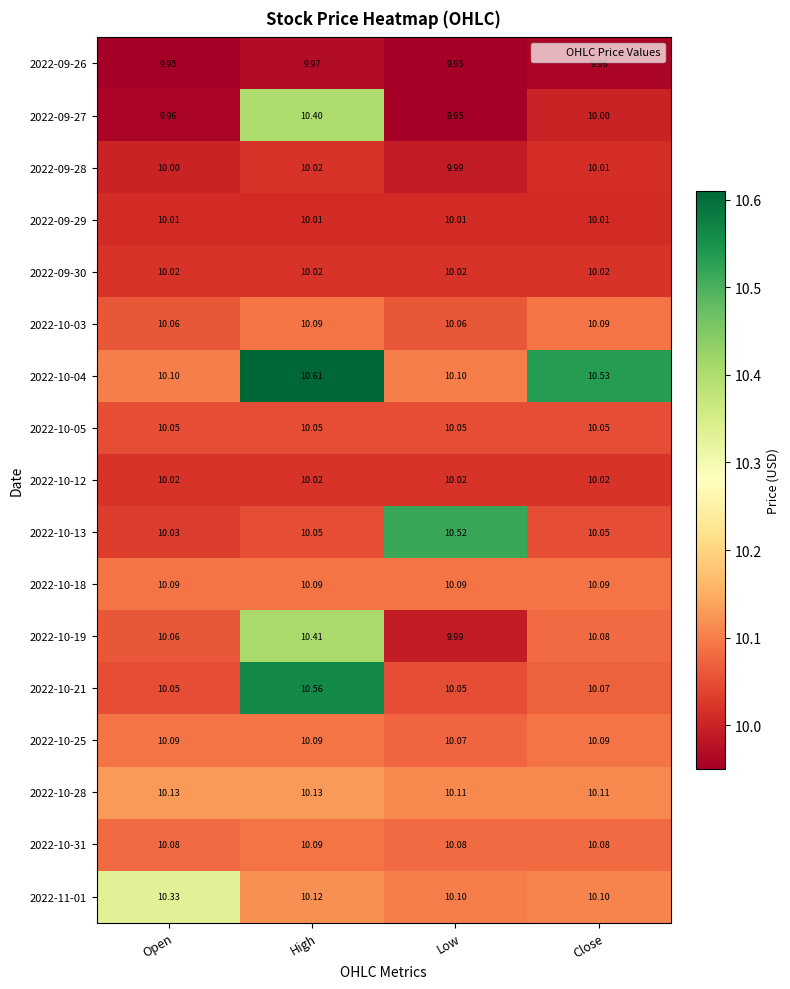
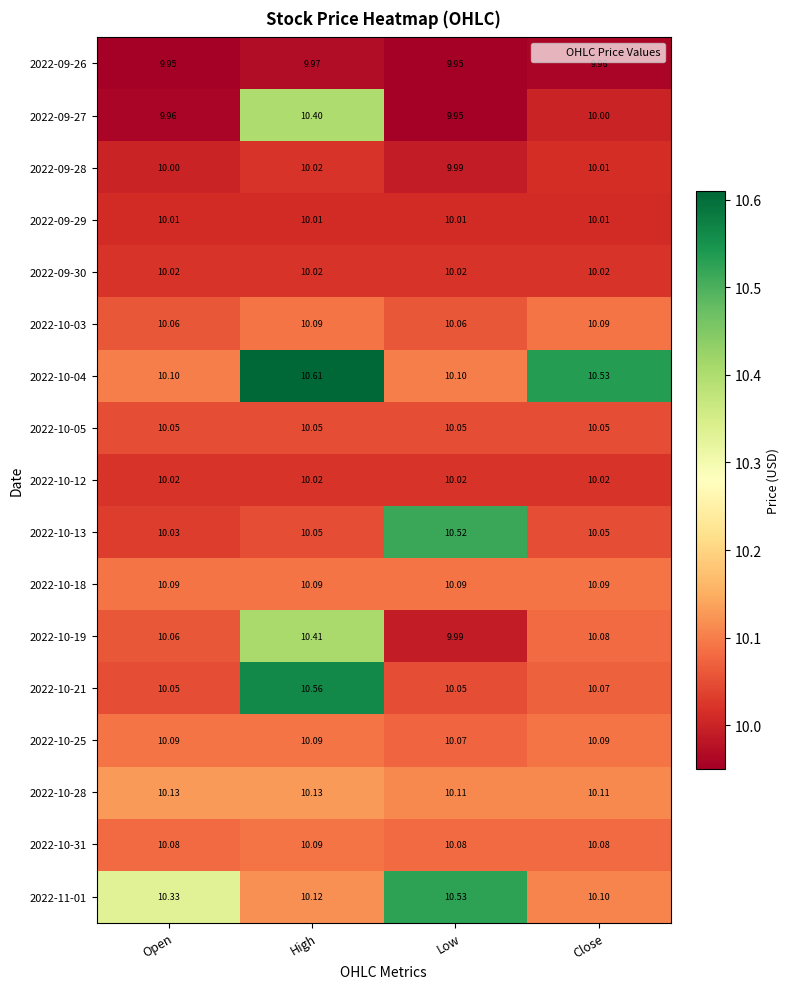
  {
    "2022-09-26": {
      "Open": 9.95,
      "High": 9.97,
      "Low": 9.95
    },
    "2022-09-27": {
      "Open": 9.96,
      "High": 10.40,
      "Low": 9.95,
      "Close": 10.00
    },
    "2022-09-28": {
      "Open": 10.00,
      "High": 10.02,
      "Low": 9.99,
      "Close": 10.01
    },
    "2022-09-29": {
      "Open": 10.01,
      "High": 10.01,
      "Low": 10.01,
      "Close": 10.01
    },
    "2022-09-30": {
      "Open": 10.02,
      "High": 10.02,
      "Low": 10.02,
      "Close": 10.02
    },
    "2022-10-03": {
      "Open": 10.06,
      "High": 10.09,
      "Low": 10.06,
      "Close": 10.09
    },
    "2022-10-04": {
      "Open": 10.10,
      "High": 10.61,
      "Low": 10.10,
      "Close": 10.53
    },
    "2022-10-05": {
      "Open": 10.05,
      "High": 10.05,
      "Low": 10.05,
      "Close": 10.05
    },
    "2022-10-12": {
      "Open": 10.02,
      "High": 10.02,
      "Low": 10.02,
      "Close": 10.02
    },
    "2022-10-13": {
      "Open": 10.03,
      "High": 10.05,
      "Low": 10.52,
      "Close": 10.05
    },
    "2022-10-18": {
      "Open": 10.09,
      "High": 10.09,
      "Low": 10.09,
      "Close": 10.09
    },
    "2022-10-19": {
      "Open": 10.06,
      "High": 10.41,
      "Low": 9.99,
      "Close": 10.08
    },
    "2022-10-21": {
      "Open": 10.05,
      "High": 10.56,
      "Low": 10.05,
      "Close": 10.07
    },
    "2022-10-25": {
      "Open": 10.09,
      "High": 10.09,
      "Low": 10.07,
      "Close": 10.09
    },
    "2022-10-28": {
      "Open": 10.13,
      "High": 10.13,
      "Low": 10.11,
      "Close": 10.11
    },
    "2022-10-31": {
      "Open": 10.08,
      "High": 10.09,
      "Low": 10.08,
      "Close": 10.08
    },
    "2022-11-01": {
      "Open": 10.33,
      "High": 10.12,
-     "Low": 10.10,
+     "Low": 10.53,
      "Close": 10.10
    }
  }
